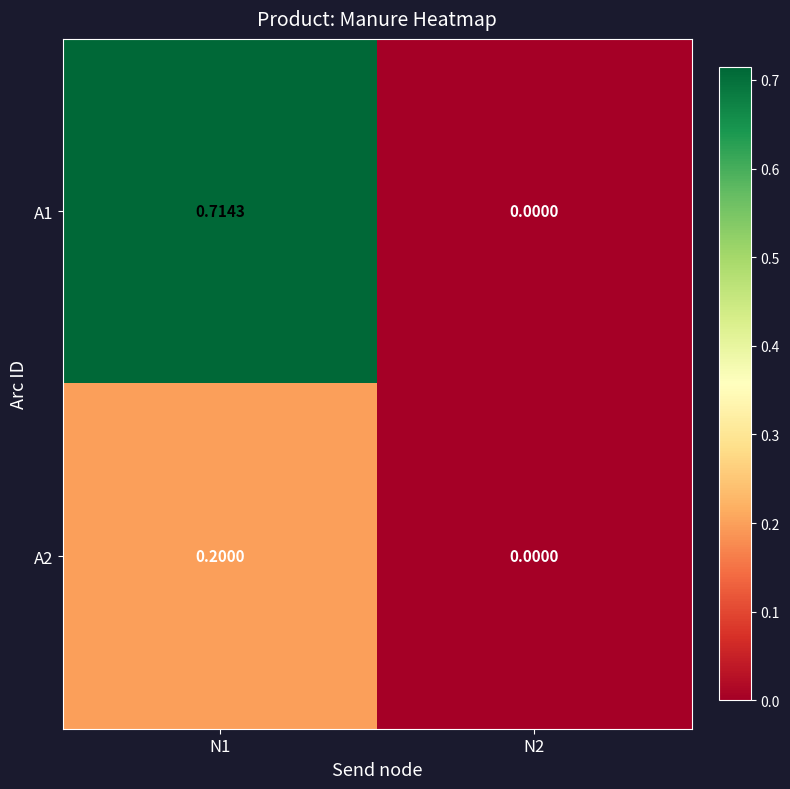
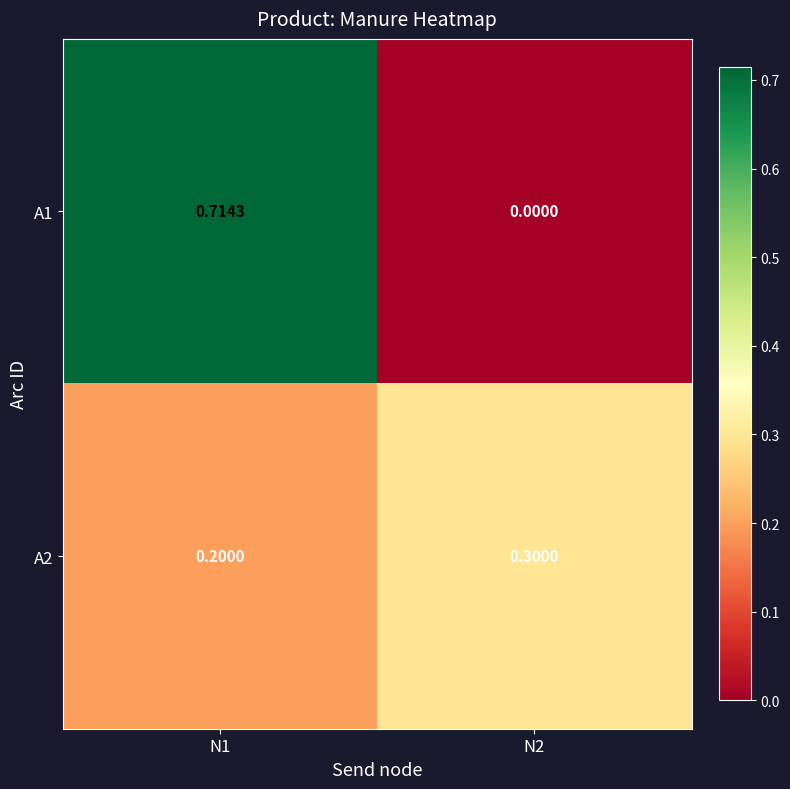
  {
    "A1": {
      "N1": 0.7143,
      "N2": 0.0000
    },
    "A2": {
      "N1": 0.2000,
-     "N2": 0.0000
+     "N2": 0.3000
    }
  }
